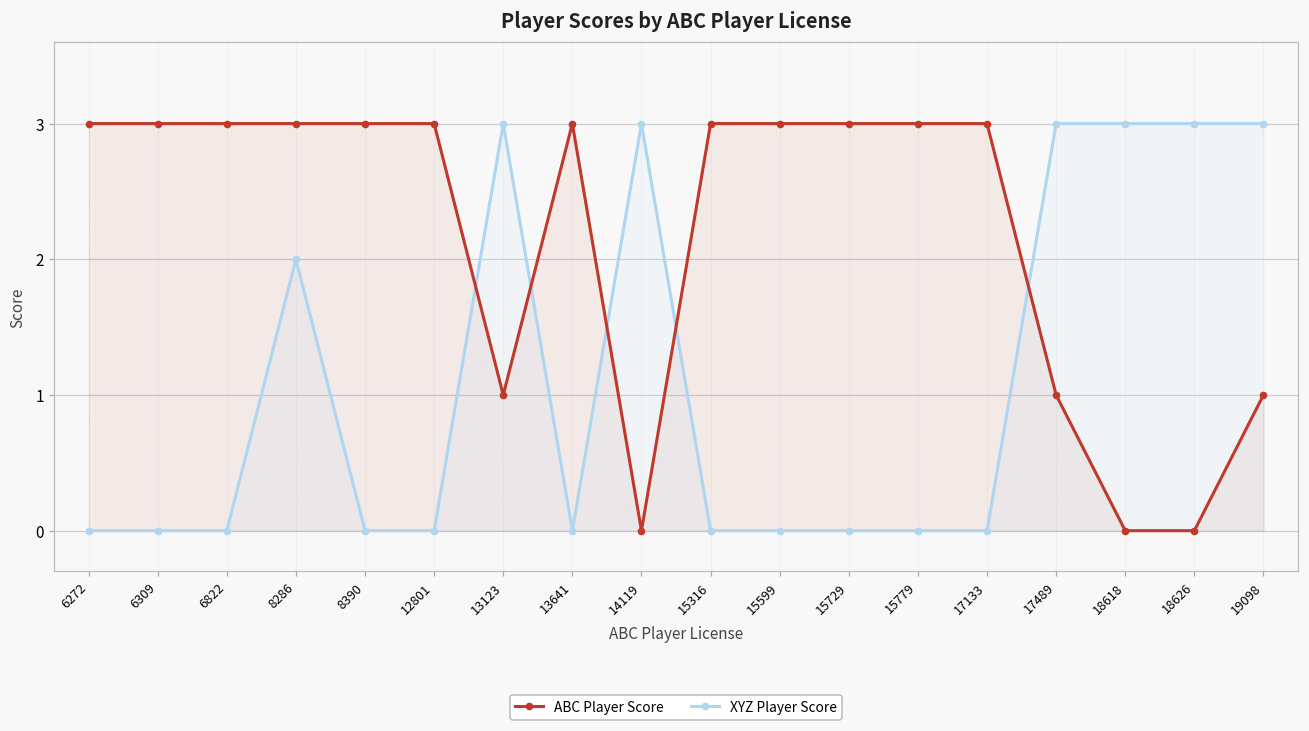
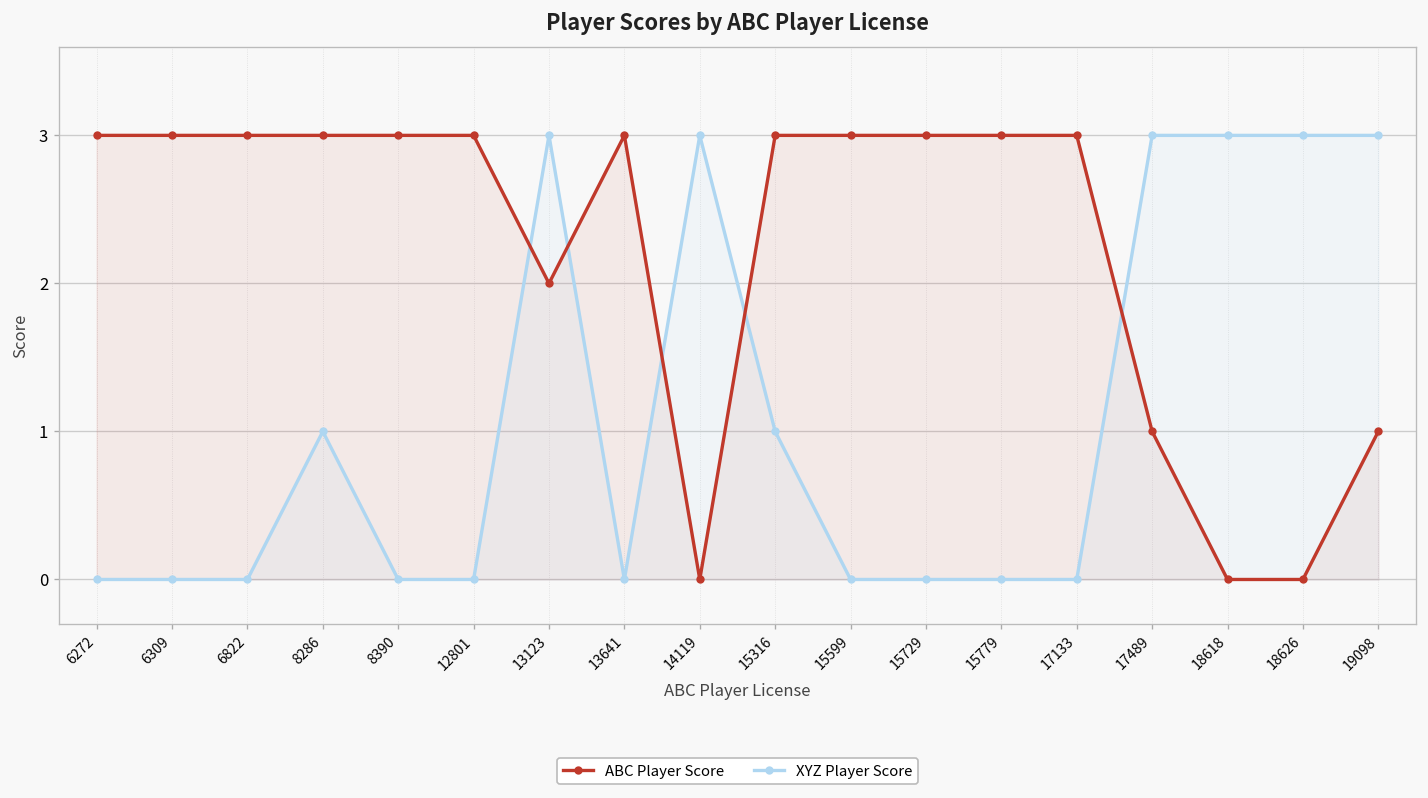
  {
    "ABC Player Score": {
      "6272": 3,
      "6309": 3,
      "6822": 3,
      "8286": 3,
      "8390": 3,
      "12801": 3,
-     "13123": 1,
+     "13123": 2,
      "13641": 3,
      "14119": 0,
      "15316": 3,
      "15599": 3,
      "15729": 3,
      "15779": 3,
      "17133": 3,
      "17489": 1,
      "18618": 0,
      "18626": 0,
      "19098": 1
    },
    "XYZ Player Score": {
      "6272": 0,
      "6309": 0,
      "6822": 0,
-     "8286": 2,
+     "8286": 1,
      "8390": 0,
      "12801": 0,
      "13123": 3,
      "13641": 0,
      "14119": 3,
-     "15316": 0,
+     "15316": 1,
      "15599": 0,
      "15729": 0,
      "15779": 0,
      "17133": 0,
      "17489": 3,
      "18618": 3,
      "18626": 3,
      "19098": 3
    }
  }
